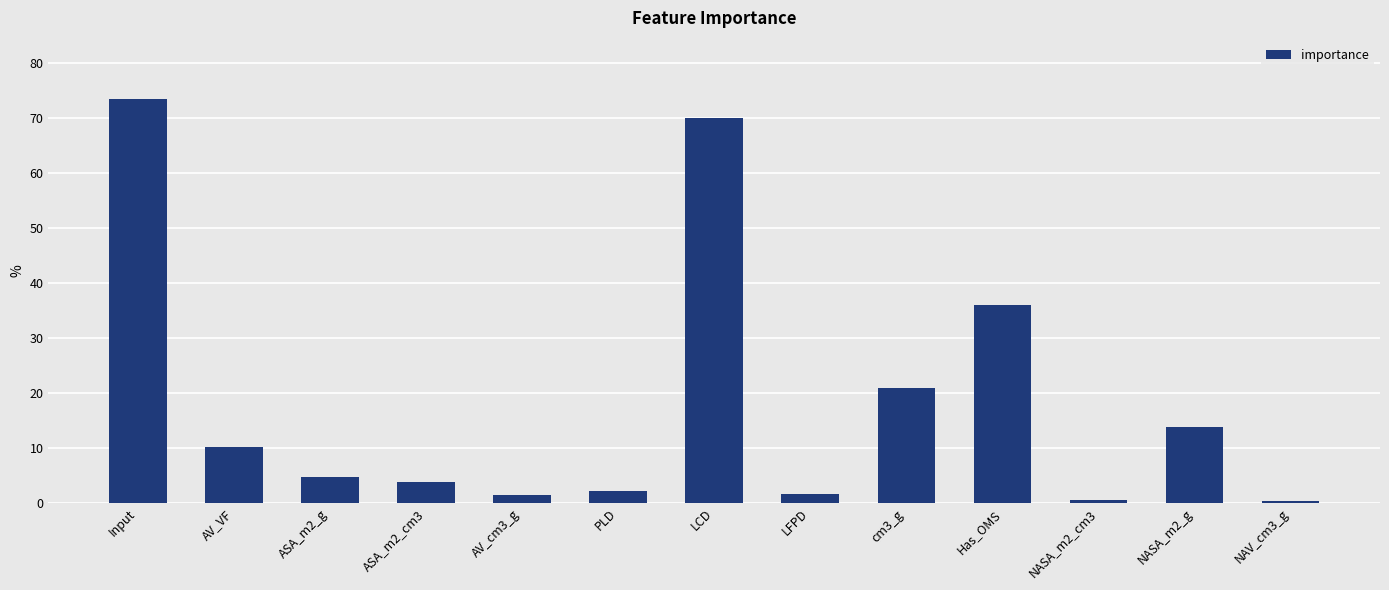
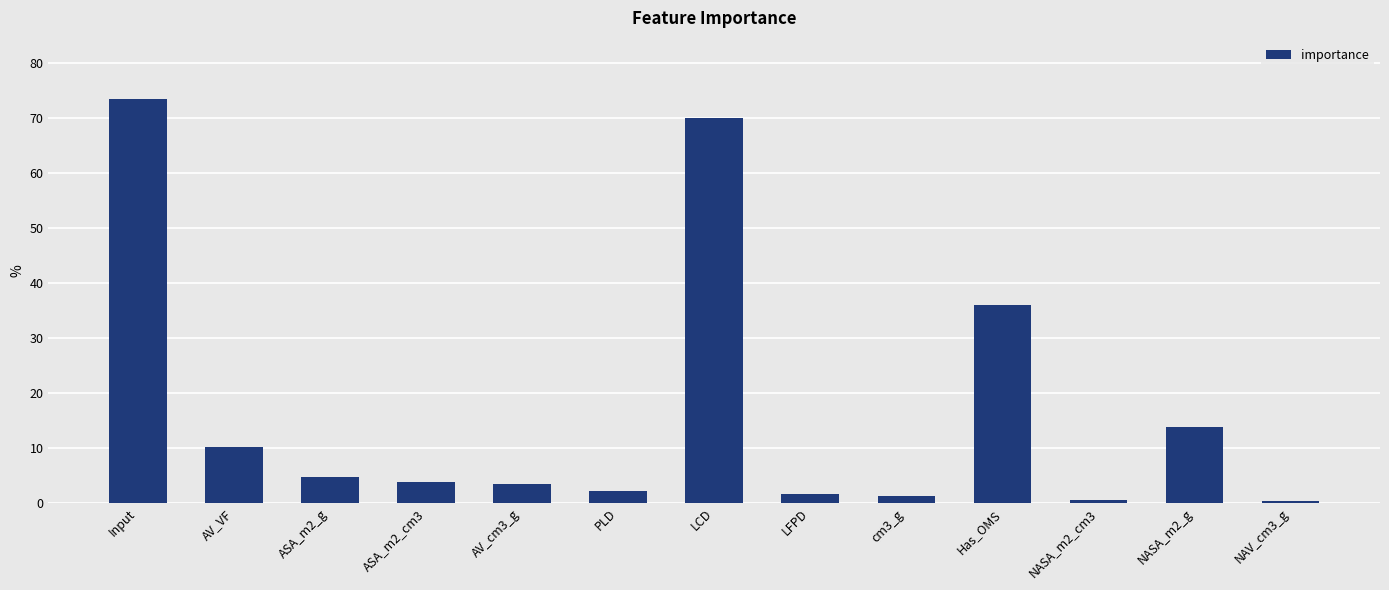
  {
    "Input": 73,
    "AV_VF": 10,
    "ASA_m2_g": 5,
    "ASA_m2_cm3": 4,
-   "AV_cm3_g": 2,
+   "AV_cm3_g": 3,
    "PLD": 2,
    "LCD": 70,
    "LFPD": 2,
-   "cm3_g": 21,
+   "cm3_g": 1,
    "Has_OMS": 36,
    "NASA_m2_cm3": 1,
    "NASA_m2_g": 14
  }
